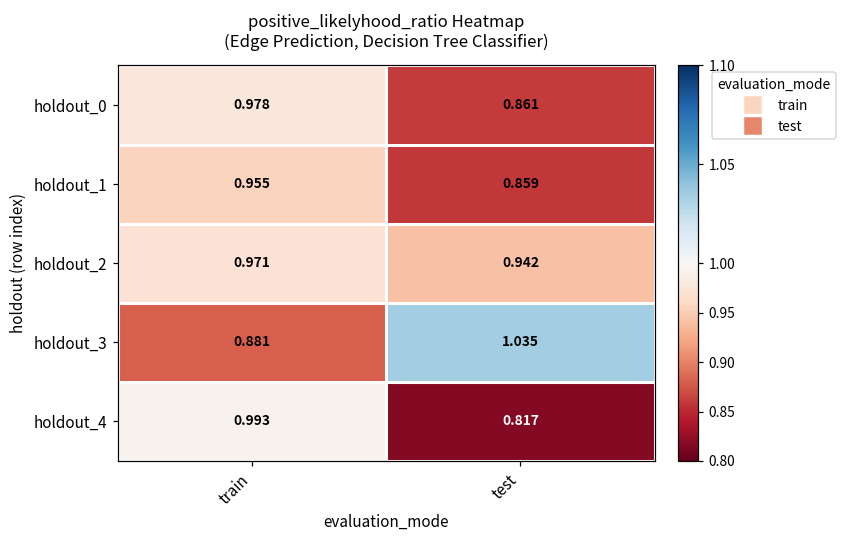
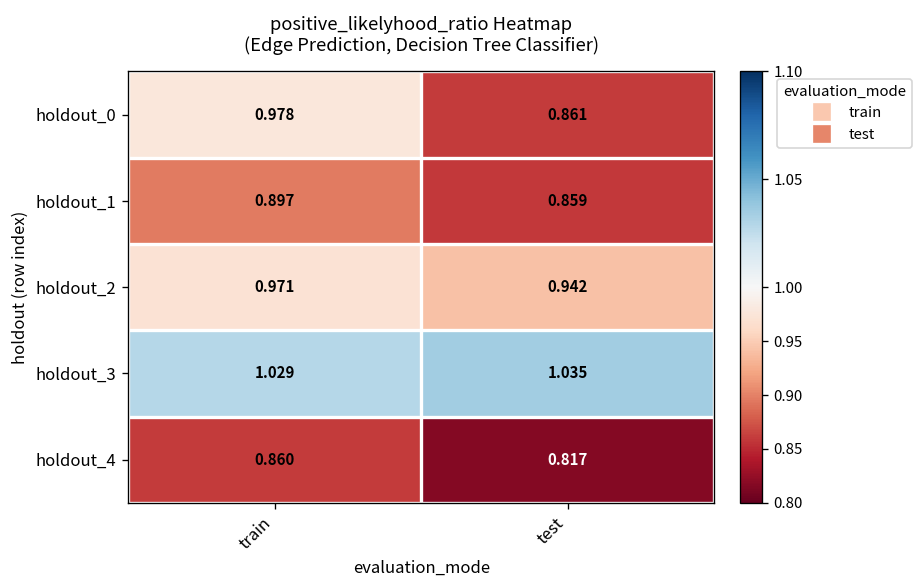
  {
    "holdout_0": {
      "train": 0.978,
      "test": 0.861
    },
    "holdout_1": {
-     "train": 0.955,
+     "train": 0.897,
      "test": 0.859
    },
    "holdout_2": {
      "train": 0.971,
      "test": 0.942
    },
    "holdout_3": {
-     "train": 0.881,
+     "train": 1.029,
      "test": 1.035
    },
    "holdout_4": {
-     "train": 0.993,
+     "train": 0.860,
      "test": 0.817
    }
  }
